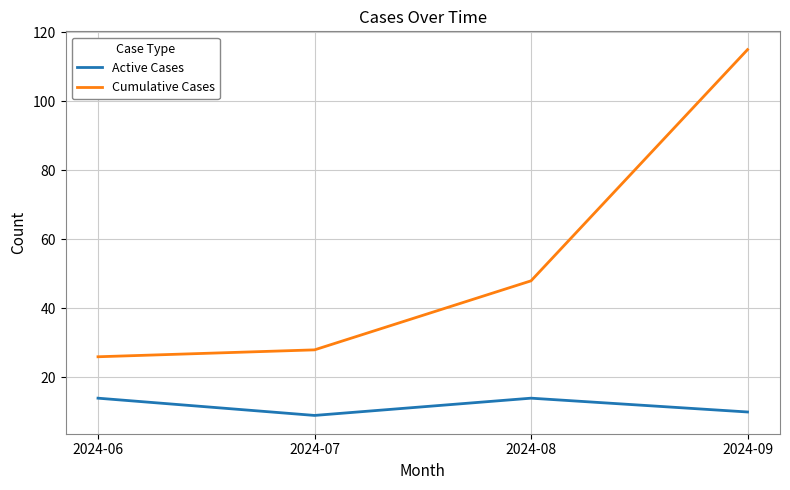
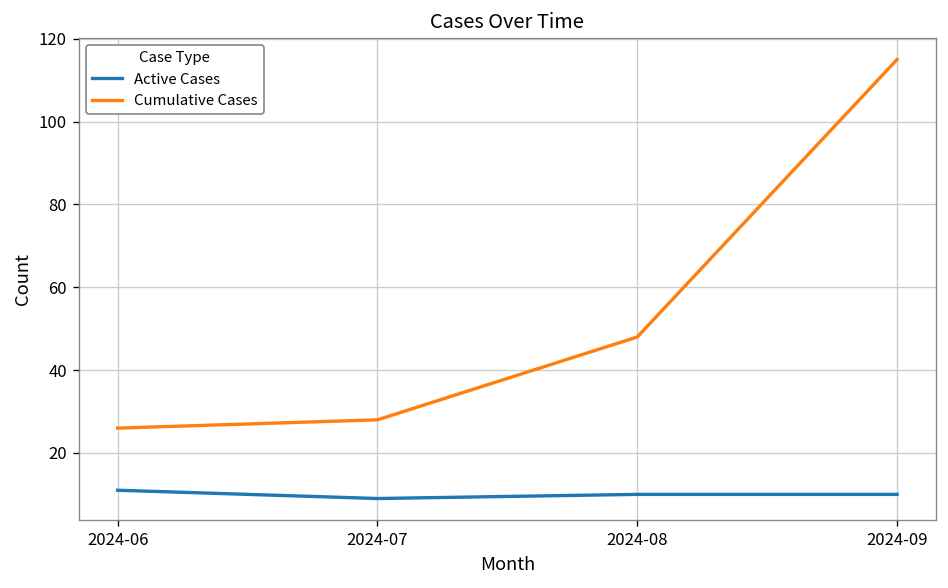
  {
    "Active Cases": {
-     "2024-06": 14,
+     "2024-06": 11,
      "2024-07": 9,
-     "2024-08": 14,
+     "2024-08": 10,
      "2024-09": 10
    },
    "Cumulative Cases": {
      "2024-06": 26,
      "2024-07": 28,
      "2024-08": 48,
      "2024-09": 115
    }
  }
